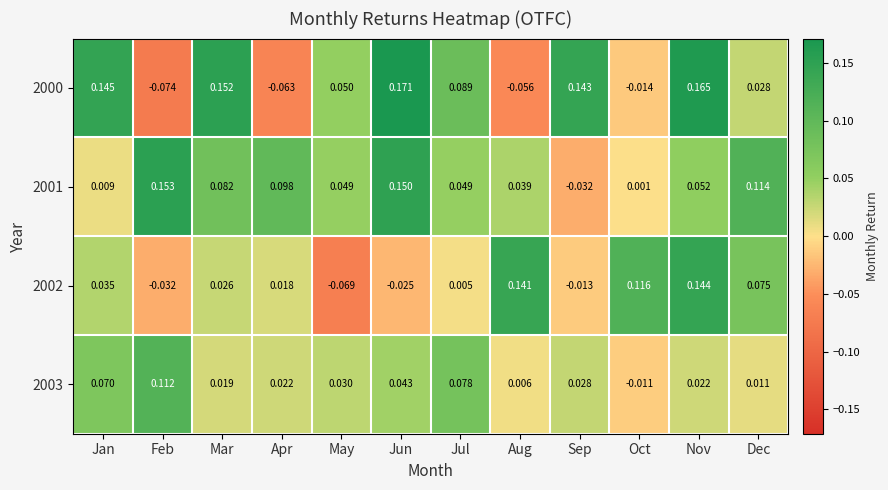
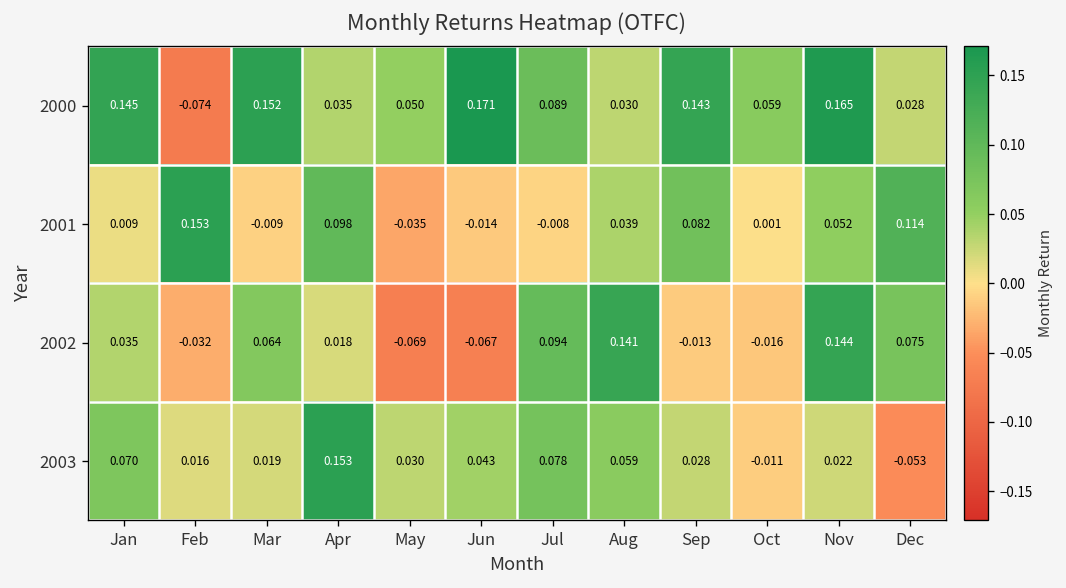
  {
    "2000": {
      "Jan": 0.145,
      "Feb": -0.074,
      "Mar": 0.152,
-     "Apr": -0.063,
+     "Apr": 0.035,
      "May": 0.050,
      "Jun": 0.171,
      "Jul": 0.089,
-     "Aug": -0.056,
+     "Aug": 0.030,
      "Sep": 0.143,
-     "Oct": -0.014,
+     "Oct": 0.059,
      "Nov": 0.165,
      "Dec": 0.028
    },
    "2001": {
      "Jan": 0.009,
      "Feb": 0.153,
-     "Mar": 0.082,
+     "Mar": -0.009,
      "Apr": 0.098,
-     "May": 0.049,
-     "Jun": 0.150,
-     "Jul": 0.049,
+     "May": -0.035,
+     "Jun": -0.014,
+     "Jul": -0.008,
      "Aug": 0.039,
-     "Sep": -0.032,
+     "Sep": 0.082,
      "Oct": 0.001,
      "Nov": 0.052,
      "Dec": 0.114
    },
    "2002": {
      "Jan": 0.035,
      "Feb": -0.032,
-     "Mar": 0.026,
+     "Mar": 0.064,
      "Apr": 0.018,
      "May": -0.069,
-     "Jun": -0.025,
-     "Jul": 0.005,
+     "Jun": -0.067,
+     "Jul": 0.094,
      "Aug": 0.141,
      "Sep": -0.013,
-     "Oct": 0.116,
+     "Oct": -0.016,
      "Nov": 0.144,
      "Dec": 0.075
    },
    "2003": {
      "Jan": 0.070,
-     "Feb": 0.112,
+     "Feb": 0.016,
      "Mar": 0.019,
-     "Apr": 0.022,
+     "Apr": 0.153,
      "May": 0.030,
      "Jun": 0.043,
      "Jul": 0.078,
-     "Aug": 0.006,
+     "Aug": 0.059,
      "Sep": 0.028,
      "Oct": -0.011,
      "Nov": 0.022,
-     "Dec": 0.011
+     "Dec": -0.053
    }
  }
